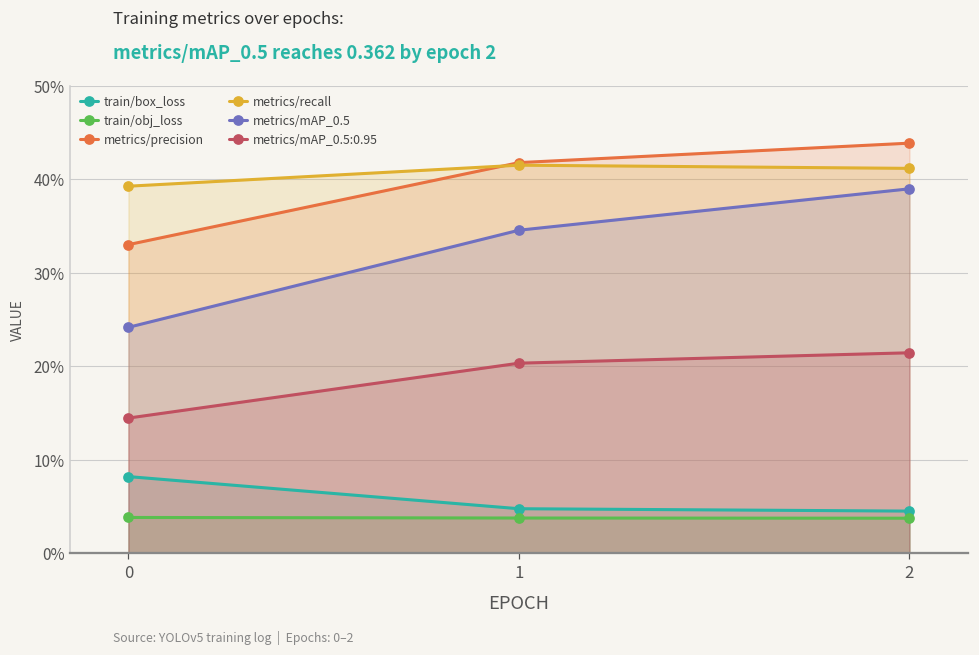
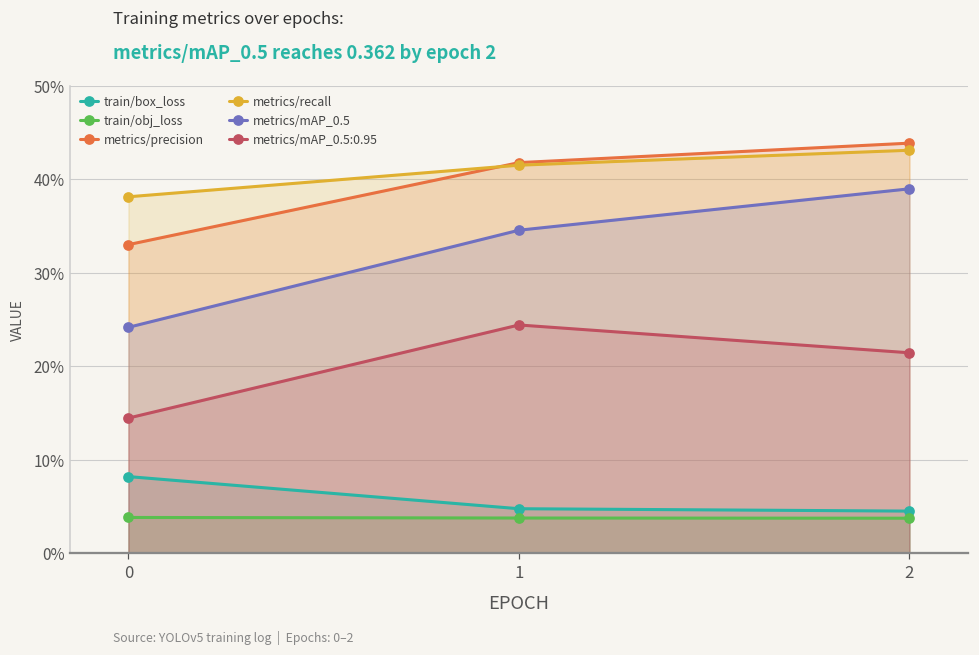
  {
    "train/box_loss": {
      "0": "8%",
      "1": "5%",
      "2": "5%"
    },
    "train/obj_loss": {
      "0": "4%",
      "1": "4%",
      "2": "4%"
    },
    "metrics/precision": {
      "0": "33%",
      "2": "44%"
    },
    "metrics/recall": {
-     "0": "39%",
-     "2": "41%"
+     "0": "38%",
+     "2": "43%"
    },
    "metrics/mAP_0.5": {
      "0": "24%",
      "1": "35%",
      "2": "39%"
    },
    "metrics/mAP_0.5:0.95": {
      "0": "14%",
-     "1": "20%",
+     "1": "24%",
      "2": "21%"
    }
  }
